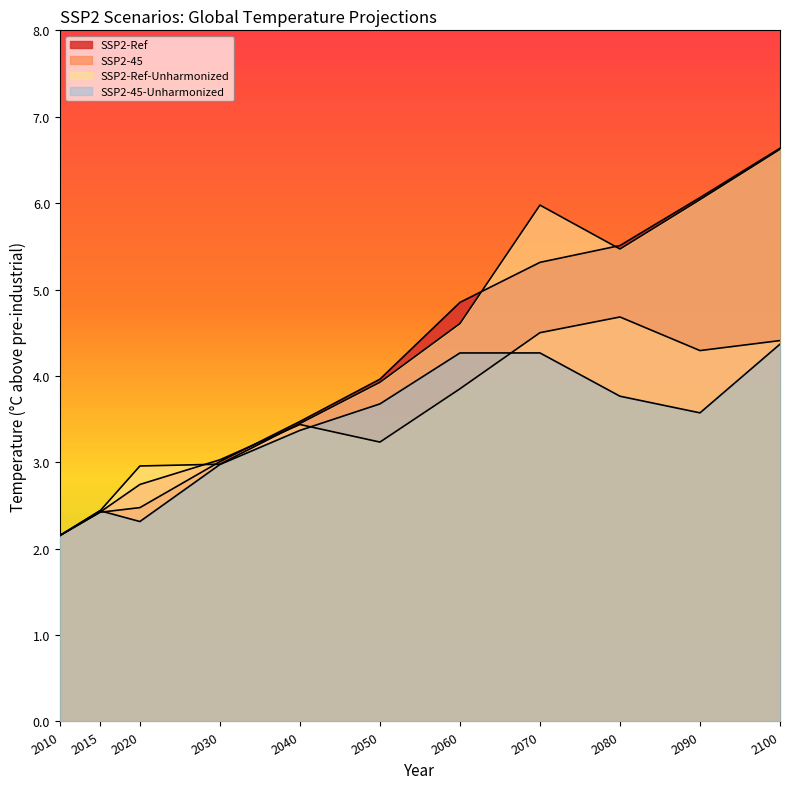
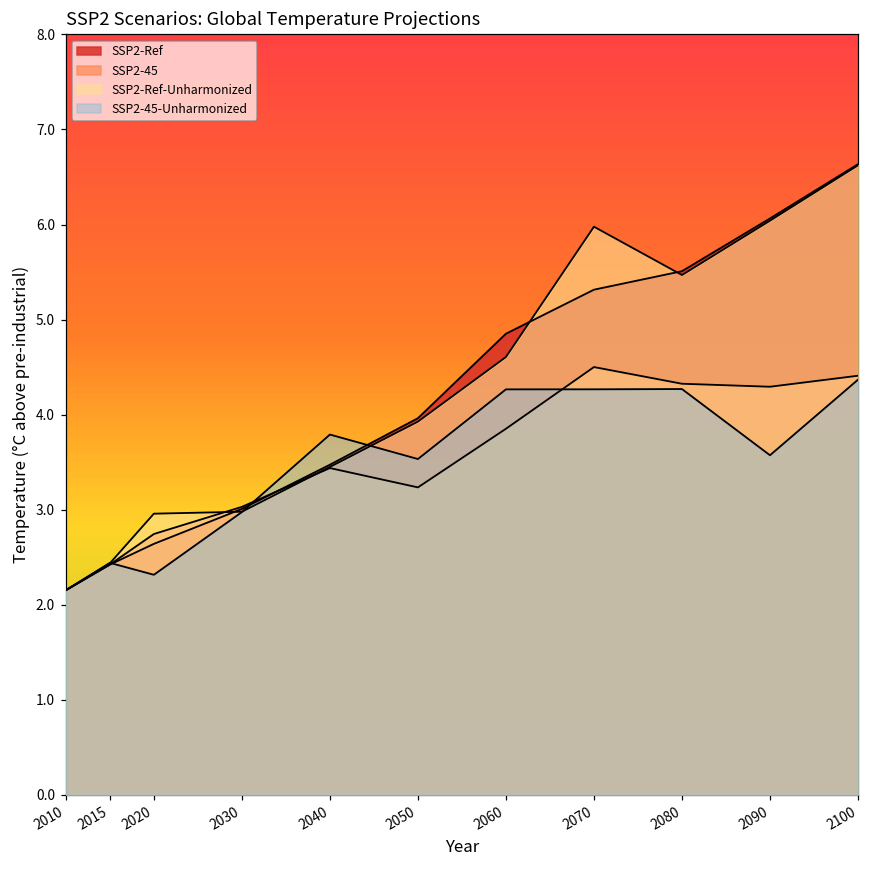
  {
    "SSP2-Ref": {
-     "2020": 2.5,
+     "2020": 2.6,
      "2050": 4.0,
      "2060": 4.9,
      "2070": 5.3,
      "2080": 5.5
    },
    "SSP2-45": {
      "2020": 2.7,
      "2050": 3.2,
      "2060": 3.9,
      "2070": 4.5,
-     "2080": 4.7,
+     "2080": 4.3,
      "2090": 4.3,
      "2100": 4.4
    },
    "SSP2-Ref-Unharmonized": {
      "2020": 3.0,
      "2050": 3.9,
      "2060": 4.6,
      "2070": 6.0,
      "2080": 5.5
    },
    "SSP2-45-Unharmonized": {
      "2020": 2.3,
-     "2040": 3.4,
-     "2050": 3.7,
+     "2040": 3.8,
+     "2050": 3.5,
      "2060": 4.3,
      "2070": 4.3,
-     "2080": 3.8,
+     "2080": 4.3,
      "2090": 3.6,
      "2100": 4.4
    }
  }
